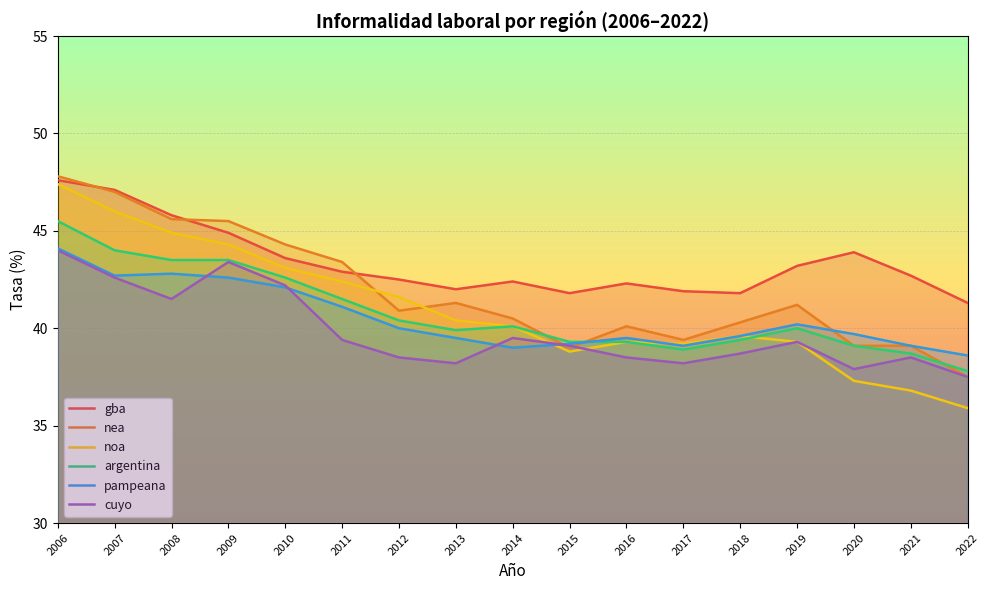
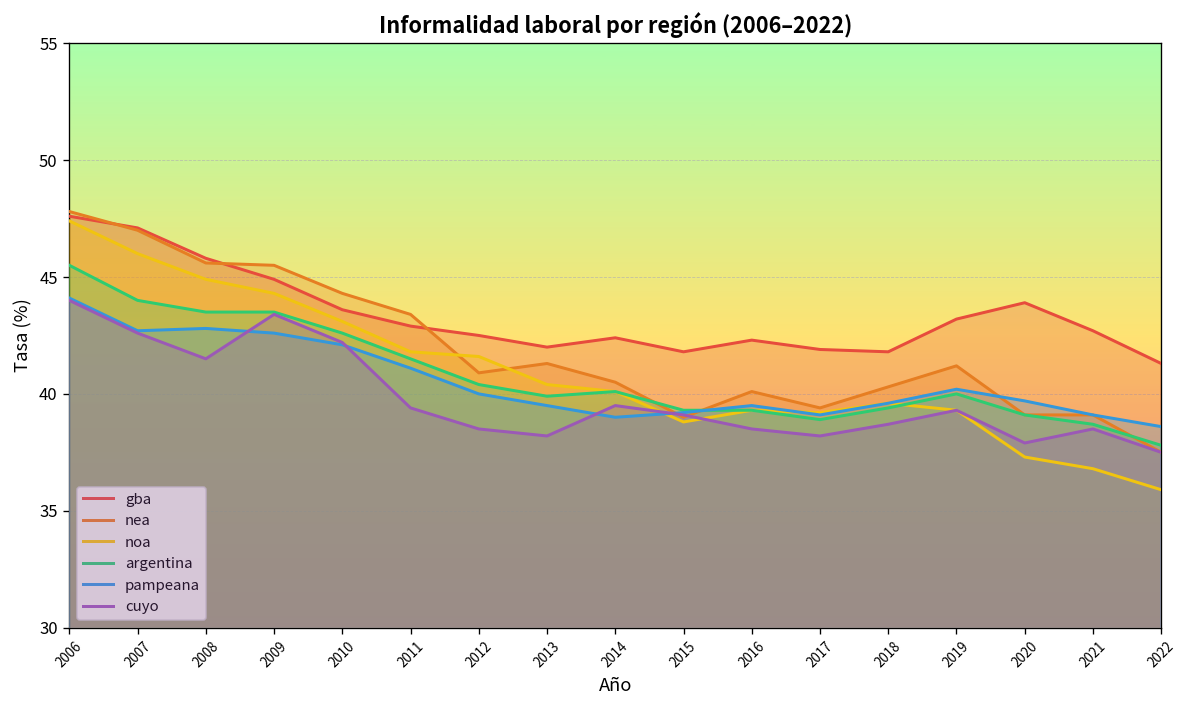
  {
    "noa": {
      "2006": 47.4,
      "2007": 46.0,
      "2008": 44.9,
      "2009": 44.3,
      "2010": 43.1,
-     "2011": 42.4,
+     "2011": 41.8,
      "2012": 41.6,
      "2013": 40.4,
      "2015": 38.8,
      "2020": 37.3,
      "2021": 36.8,
      "2022": 35.9
    },
    "argentina": {
      "2006": 45.5,
      "2007": 44.0,
      "2008": 43.5,
      "2010": 42.6,
      "2011": 41.5,
      "2012": 40.4,
      "2013": 39.9,
      "2017": 38.9,
      "2018": 39.4,
      "2019": 40.0,
      "2021": 38.7,
      "2022": 37.8
    },
    "pampeana": {
      "2008": 42.8,
      "2009": 42.6,
      "2011": 41.1,
      "2012": 40.0,
      "2013": 39.5,
      "2014": 39.0,
      "2016": 39.5,
      "2019": 40.2,
      "2020": 39.7,
      "2022": 38.6
    },
    "cuyo": {
      "2008": 41.5,
      "2011": 39.4,
      "2012": 38.5,
      "2013": 38.2,
      "2014": 39.5,
      "2016": 38.5,
      "2017": 38.2,
      "2018": 38.7,
      "2020": 37.9,
      "2021": 38.5
    }
  }
